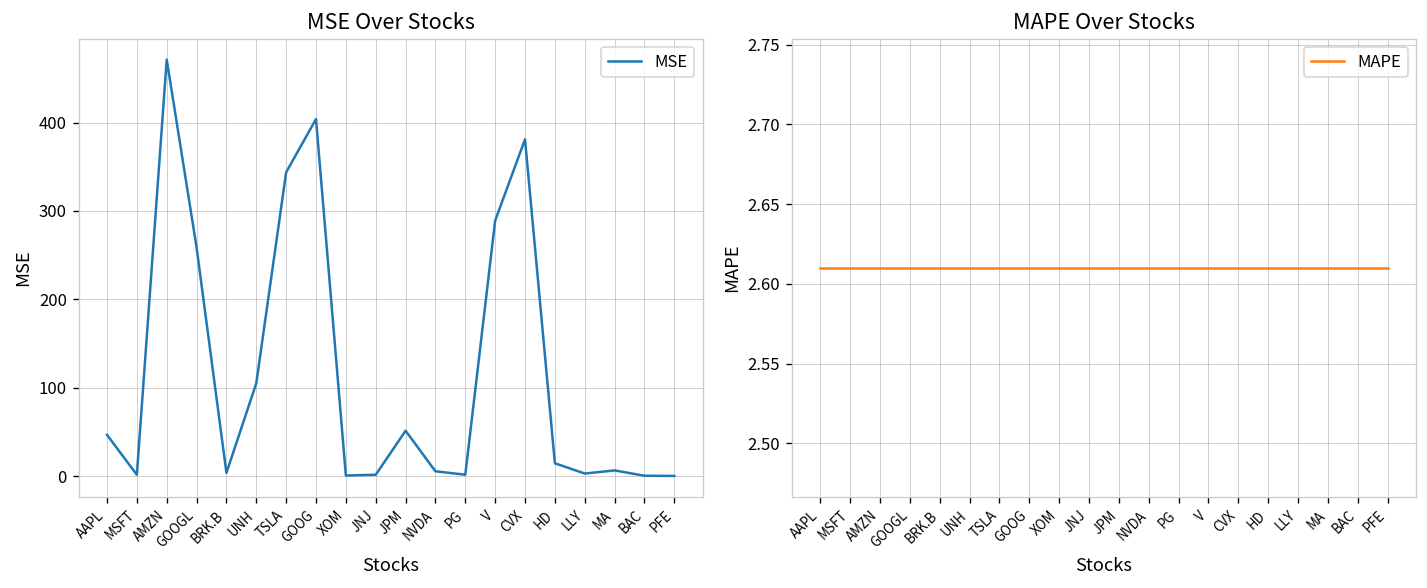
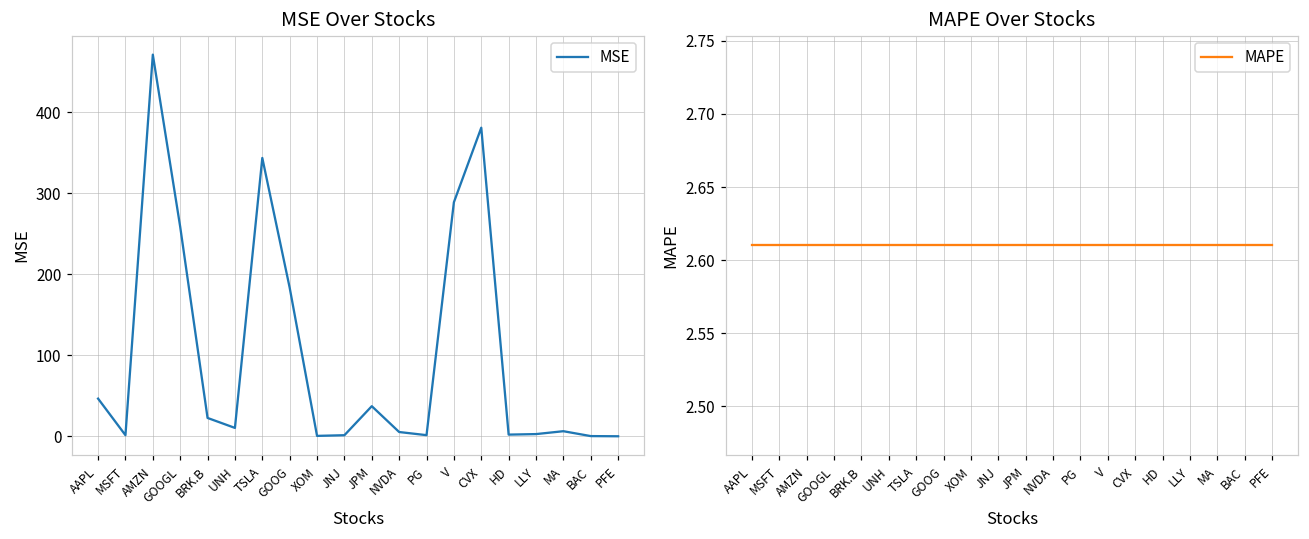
  {
    "MSE Over Stocks": {
      "AAPL": 50,
      "MSFT": 0,
      "AMZN": 470,
      "GOOGL": 260,
-     "BRK.B": 0,
-     "UNH": 100,
+     "BRK.B": 20,
+     "UNH": 10,
      "TSLA": 340,
-     "GOOG": 400,
+     "GOOG": 180,
      "XOM": 0,
      "JNJ": 0,
-     "JPM": 50,
+     "JPM": 40,
      "NVDA": 10,
      "PG": 0,
      "V": 290,
      "CVX": 380,
-     "HD": 10,
+     "HD": 0,
      "LLY": 0,
      "MA": 10,
      "BAC": 0,
      "PFE": 0
    },
    "MAPE Over Stocks": {
      "AAPL": 2.610,
      "MSFT": 2.610,
      "AMZN": 2.610,
      "GOOGL": 2.610,
      "BRK.B": 2.610,
      "UNH": 2.610,
      "TSLA": 2.610,
      "GOOG": 2.610,
      "XOM": 2.610,
      "JNJ": 2.610,
      "JPM": 2.610,
      "NVDA": 2.610,
      "PG": 2.610,
      "V": 2.610,
      "CVX": 2.610,
      "HD": 2.610,
      "LLY": 2.610,
      "MA": 2.610,
      "BAC": 2.610,
      "PFE": 2.610
    }
  }
